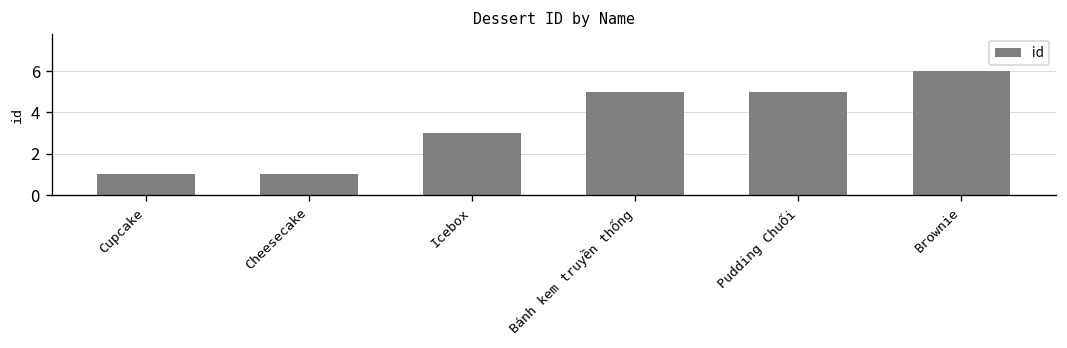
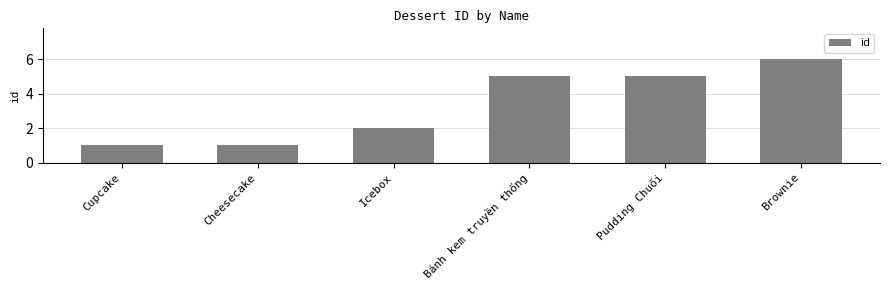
  {
    "Cupcake": 1,
    "Cheesecake": 1,
-   "Icebox": 3,
+   "Icebox": 2,
    "Bánh kem truyền thống": 5,
    "Pudding Chuối": 5,
    "Brownie": 6
  }
